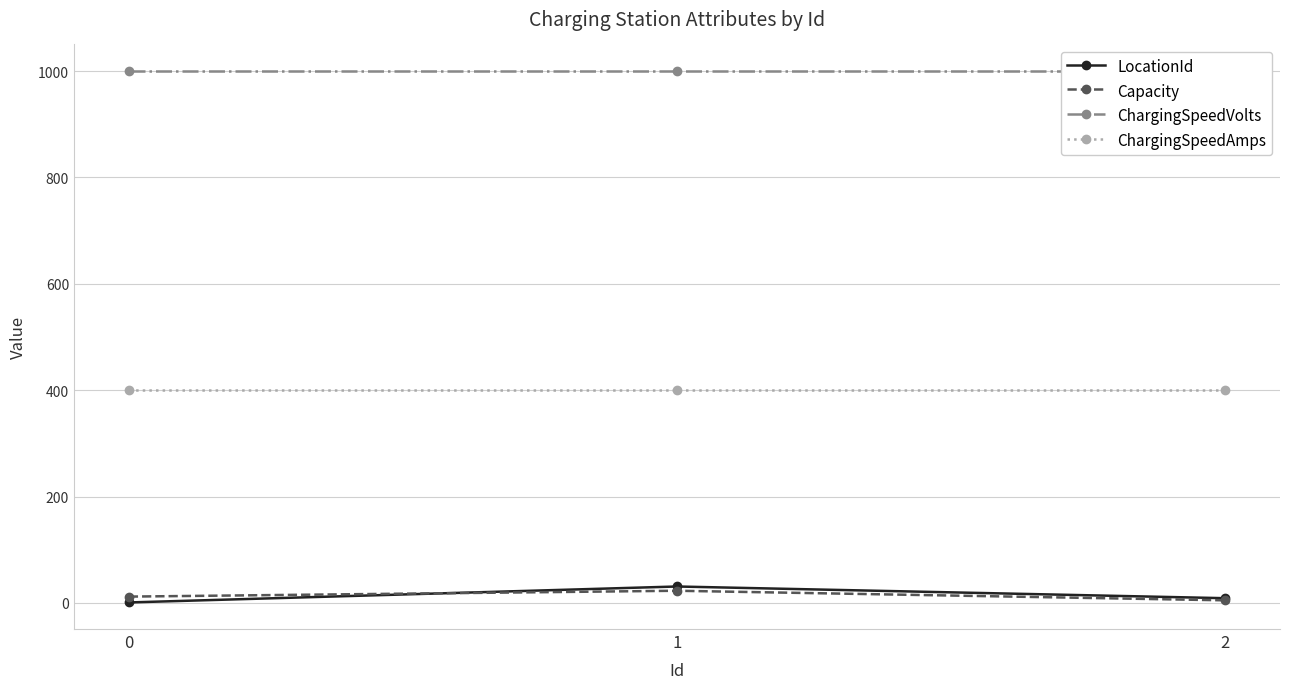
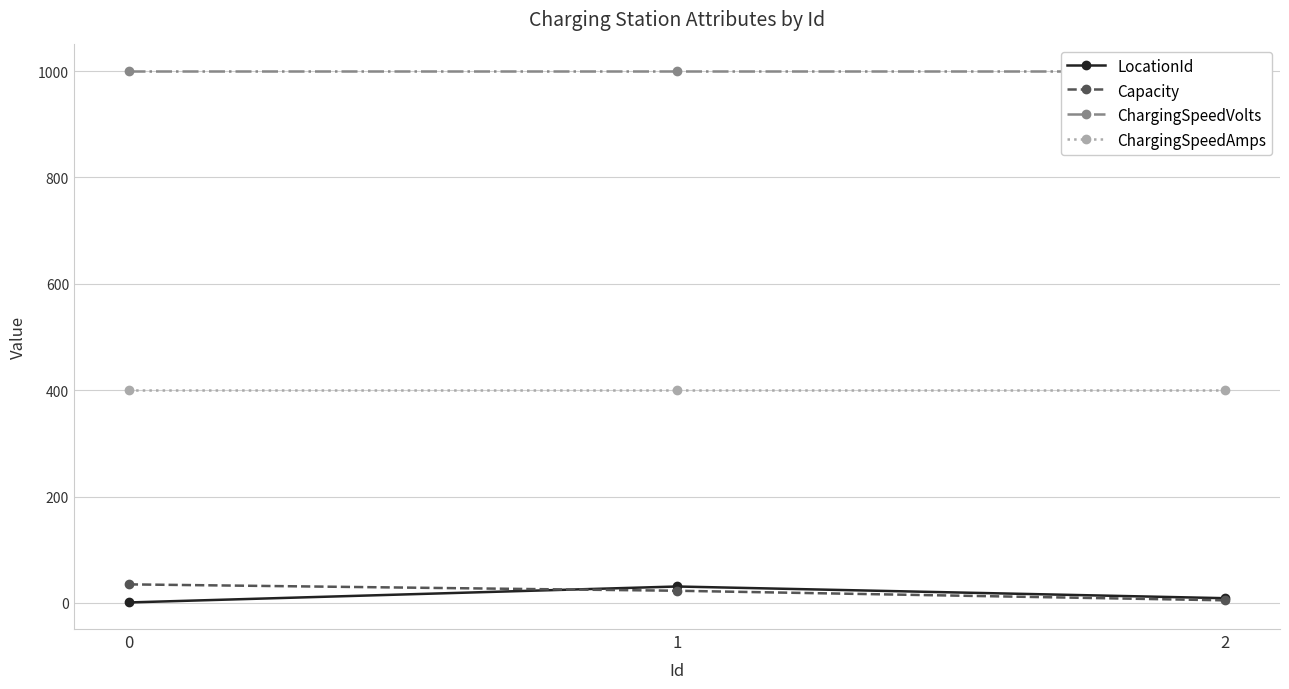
  {
    "LocationId": {
      "0": 0,
      "1": 30
    },
    "Capacity": {
-     "0": 10,
+     "0": 40,
      "1": 20
    }
  }
